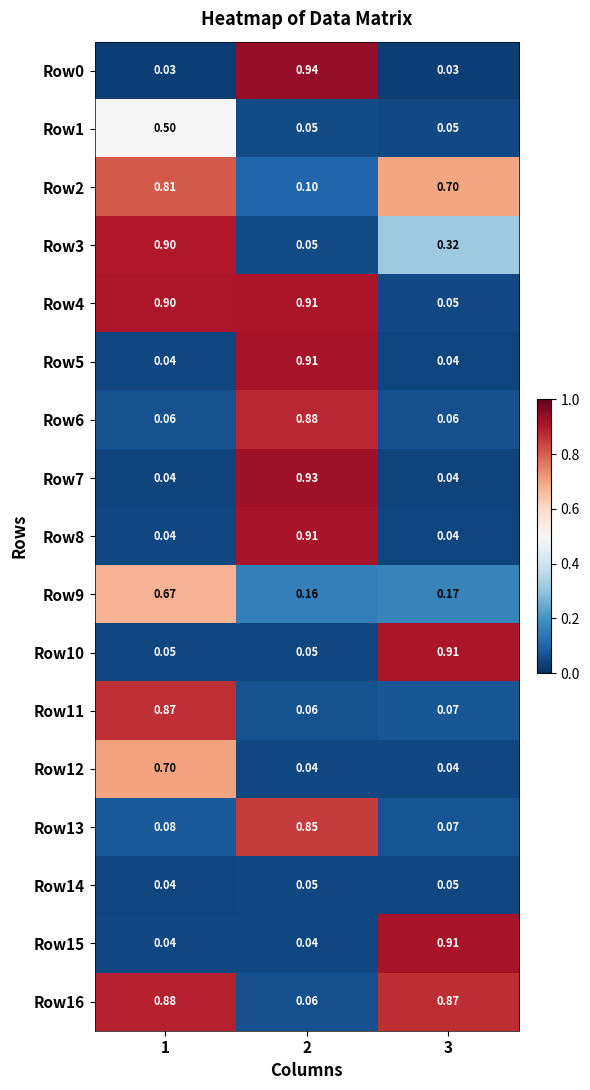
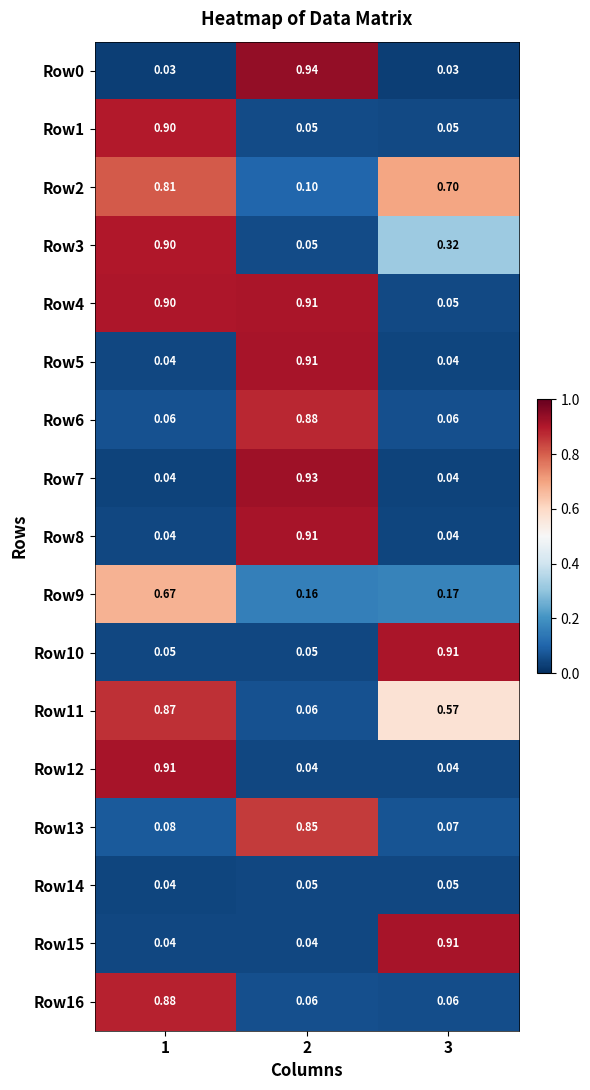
  {
    "Row0": {
      "1": 0.03,
      "2": 0.94,
      "3": 0.03
    },
    "Row1": {
-     "1": 0.50,
+     "1": 0.90,
      "2": 0.05,
      "3": 0.05
    },
    "Row2": {
      "1": 0.81,
      "2": 0.10,
      "3": 0.70
    },
    "Row3": {
      "1": 0.90,
      "2": 0.05,
      "3": 0.32
    },
    "Row4": {
      "1": 0.90,
      "2": 0.91,
      "3": 0.05
    },
    "Row5": {
      "1": 0.04,
      "2": 0.91,
      "3": 0.04
    },
    "Row6": {
      "1": 0.06,
      "2": 0.88,
      "3": 0.06
    },
    "Row7": {
      "1": 0.04,
      "2": 0.93,
      "3": 0.04
    },
    "Row8": {
      "1": 0.04,
      "2": 0.91,
      "3": 0.04
    },
    "Row9": {
      "1": 0.67,
      "2": 0.16,
      "3": 0.17
    },
    "Row10": {
      "1": 0.05,
      "2": 0.05,
      "3": 0.91
    },
    "Row11": {
      "1": 0.87,
      "2": 0.06,
-     "3": 0.07
+     "3": 0.57
    },
    "Row12": {
-     "1": 0.70,
+     "1": 0.91,
      "2": 0.04,
      "3": 0.04
    },
    "Row13": {
      "1": 0.08,
      "2": 0.85,
      "3": 0.07
    },
    "Row14": {
      "1": 0.04,
      "2": 0.05,
      "3": 0.05
    },
    "Row15": {
      "1": 0.04,
      "2": 0.04,
      "3": 0.91
    },
    "Row16": {
      "1": 0.88,
      "2": 0.06,
-     "3": 0.87
+     "3": 0.06
    }
  }
